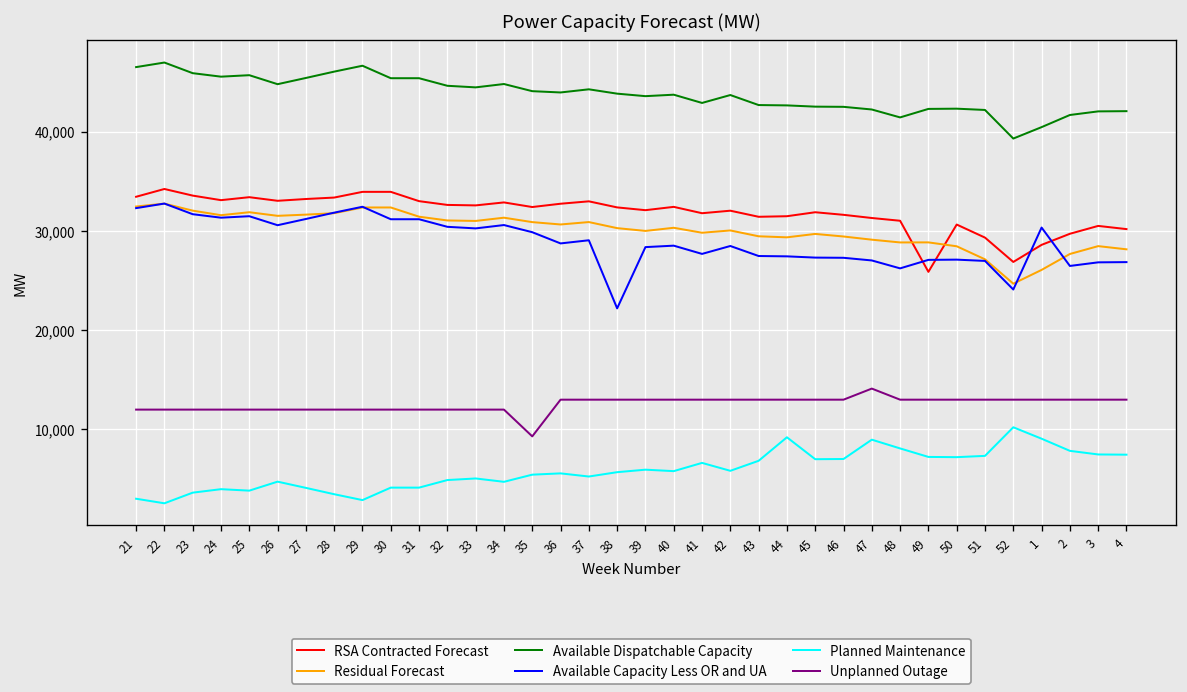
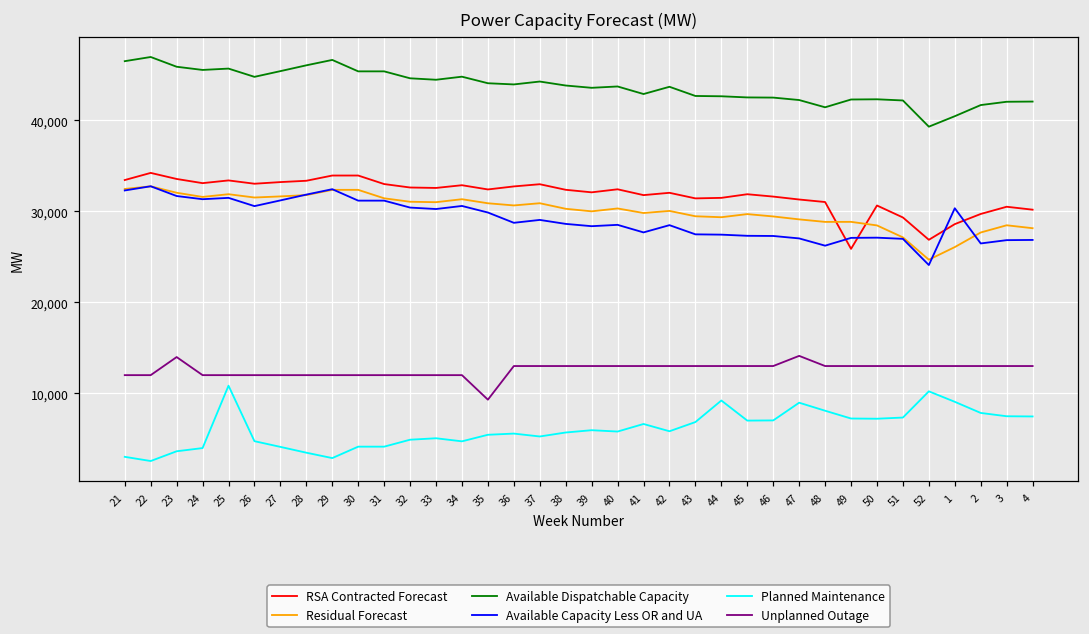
  {
    "Available Capacity Less OR and UA": {
      "23": "32,000",
      "25": "31,000",
      "26": "31,000",
      "27": "31,000",
      "30": "31,000",
      "32": "30,000",
      "33": "30,000",
      "34": "31,000",
      "35": "30,000",
      "36": "29,000",
      "37": "29,000",
-     "38": "22,000",
+     "38": "29,000",
      "39": "28,000",
      "40": "29,000",
      "41": "28,000",
      "42": "28,000",
      "43": "27,000",
      "44": "27,000",
      "45": "27,000",
      "46": "27,000",
      "47": "27,000",
      "48": "26,000",
      "49": "27,000",
      "50": "27,000",
      "52": "24,000",
      "1": "30,000",
      "2": "26,000",
      "3": "27,000",
      "4": "27,000"
    },
    "Planned Maintenance": {
      "21": "3,000",
      "22": "3,000",
      "23": "4,000",
      "24": "4,000",
-     "25": "4,000",
+     "25": "11,000",
      "26": "5,000",
      "27": "4,000",
      "28": "3,000",
      "29": "3,000",
      "30": "4,000",
      "31": "4,000",
      "32": "5,000",
      "33": "5,000",
      "34": "5,000",
      "35": "5,000",
      "36": "6,000",
      "37": "5,000",
      "38": "6,000",
      "39": "6,000",
      "40": "6,000",
      "41": "7,000",
      "42": "6,000",
      "43": "7,000",
      "44": "9,000",
      "45": "7,000",
      "46": "7,000",
      "47": "9,000",
      "48": "8,000",
      "49": "7,000",
      "50": "7,000",
      "51": "7,000",
      "52": "10,000",
      "1": "9,000",
      "2": "8,000",
      "3": "7,000",
      "4": "7,000"
    },
    "Unplanned Outage": {
      "21": "12,000",
      "22": "12,000",
-     "23": "12,000",
+     "23": "14,000",
      "24": "12,000",
      "25": "12,000",
      "26": "12,000",
      "27": "12,000",
      "28": "12,000",
      "29": "12,000",
      "30": "12,000",
      "31": "12,000",
      "32": "12,000",
      "33": "12,000",
      "34": "12,000",
      "35": "9,000",
      "36": "13,000",
      "37": "13,000",
      "38": "13,000",
      "39": "13,000",
      "40": "13,000",
      "41": "13,000",
      "42": "13,000",
      "43": "13,000",
      "44": "13,000",
      "45": "13,000",
      "46": "13,000",
      "47": "14,000",
      "48": "13,000",
      "49": "13,000",
      "50": "13,000",
      "51": "13,000",
      "52": "13,000",
      "1": "13,000",
      "2": "13,000",
      "3": "13,000",
      "4": "13,000"
    }
  }
